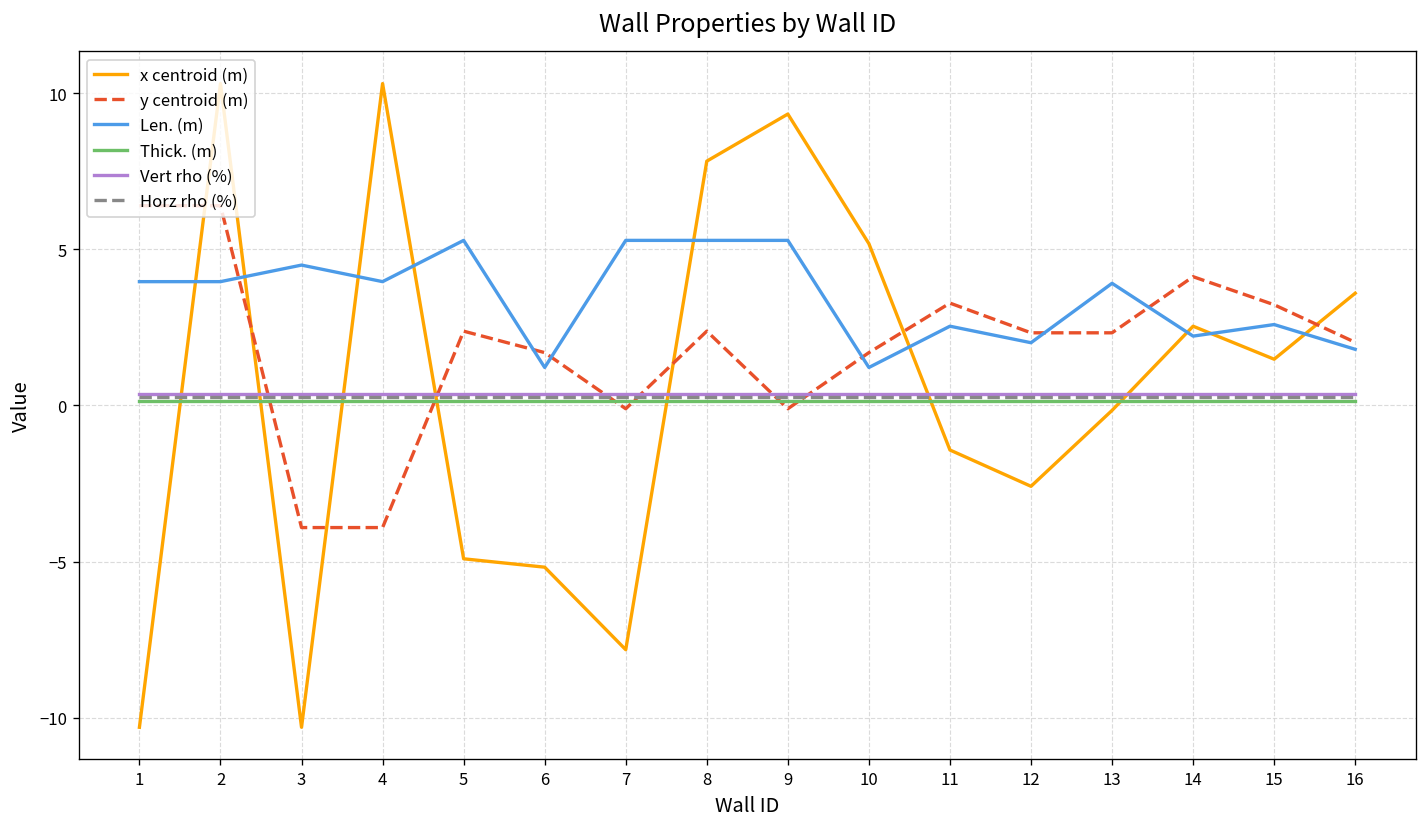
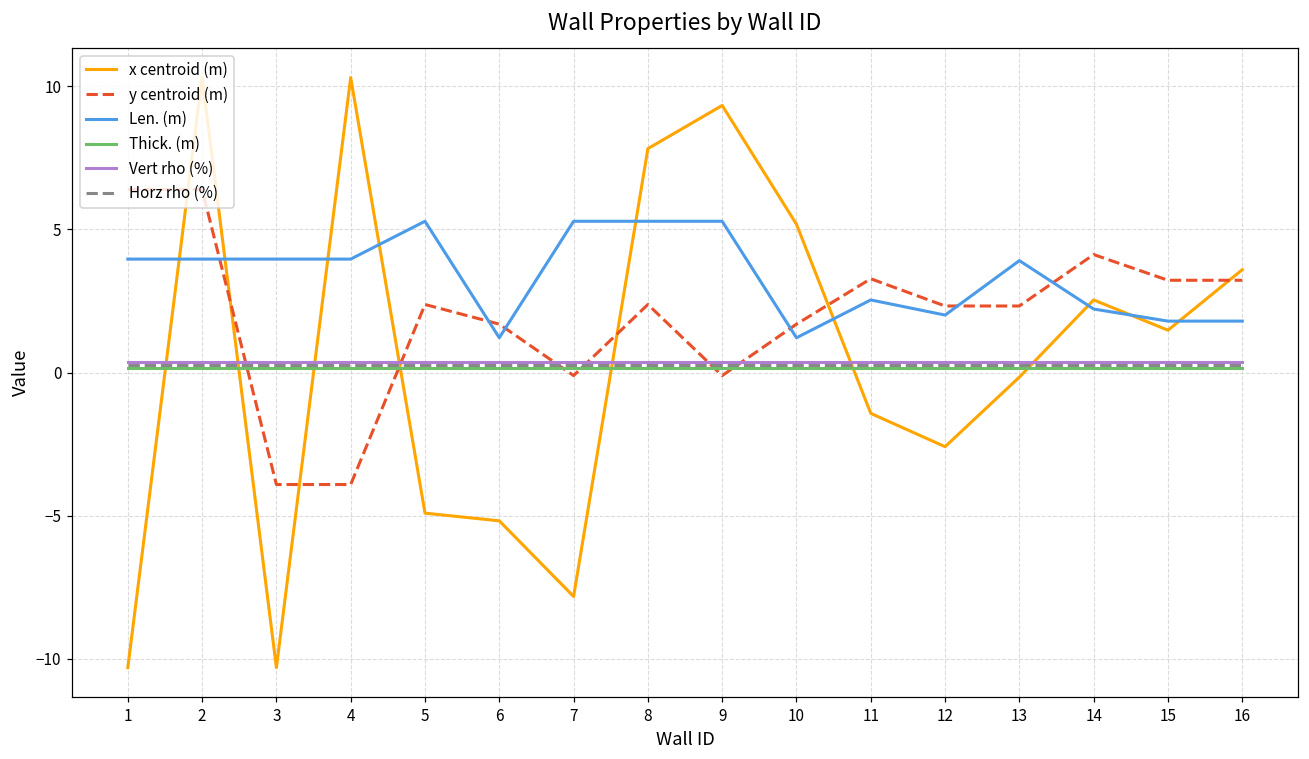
  {
    "x centroid (m)": {
      "1": -10.3,
      "3": -10.3,
      "4": 10.3,
      "5": -4.9,
      "6": -5.2,
      "7": -7.8,
      "8": 7.8,
      "9": 9.3,
      "10": 5.2,
      "11": -1.4,
      "12": -2.6,
      "13": -0.2,
      "14": 2.5,
      "15": 1.5,
      "16": 3.6
    },
    "y centroid (m)": {
      "3": -3.9,
      "4": -3.9,
      "5": 2.4,
      "6": 1.7,
      "7": -0.1,
      "8": 2.4,
      "9": -0.1,
      "10": 1.7,
      "11": 3.3,
      "12": 2.3,
      "13": 2.3,
      "14": 4.1,
      "15": 3.2,
-     "16": 2.0
+     "16": 3.2
    },
    "Len. (m)": {
      "1": 4.0,
      "2": 4.0,
-     "3": 4.5,
+     "3": 4.0,
      "4": 4.0,
      "5": 5.3,
      "6": 1.2,
      "7": 5.3,
      "8": 5.3,
      "9": 5.3,
      "10": 1.2,
      "11": 2.5,
      "12": 2.0,
      "13": 3.9,
      "14": 2.2,
-     "15": 2.6,
+     "15": 1.8,
      "16": 1.8
    },
    "Thick. (m)": {
      "1": 0.2,
      "2": 0.2,
      "3": 0.2,
      "4": 0.2,
      "5": 0.2,
      "6": 0.2,
      "7": 0.2,
      "8": 0.2,
      "9": 0.2,
      "10": 0.2,
      "11": 0.2,
      "12": 0.2,
      "13": 0.2,
      "14": 0.2,
      "15": 0.2,
      "16": 0.2
    },
    "Vert rho (%)": {
      "1": 0.4,
      "2": 0.4,
      "3": 0.4,
      "4": 0.4,
      "5": 0.4,
      "6": 0.4,
      "7": 0.4,
      "8": 0.4,
      "9": 0.4,
      "10": 0.4,
      "11": 0.4,
      "12": 0.4,
      "13": 0.4,
      "14": 0.4,
      "15": 0.4,
      "16": 0.4
    },
    "Horz rho (%)": {
      "1": 0.3,
      "2": 0.3,
      "3": 0.3,
      "4": 0.3,
      "5": 0.3,
      "6": 0.3,
      "7": 0.3,
      "8": 0.3,
      "9": 0.3,
      "10": 0.3,
      "11": 0.3,
      "12": 0.3,
      "13": 0.3,
      "14": 0.3,
      "15": 0.3,
      "16": 0.3
    }
  }
